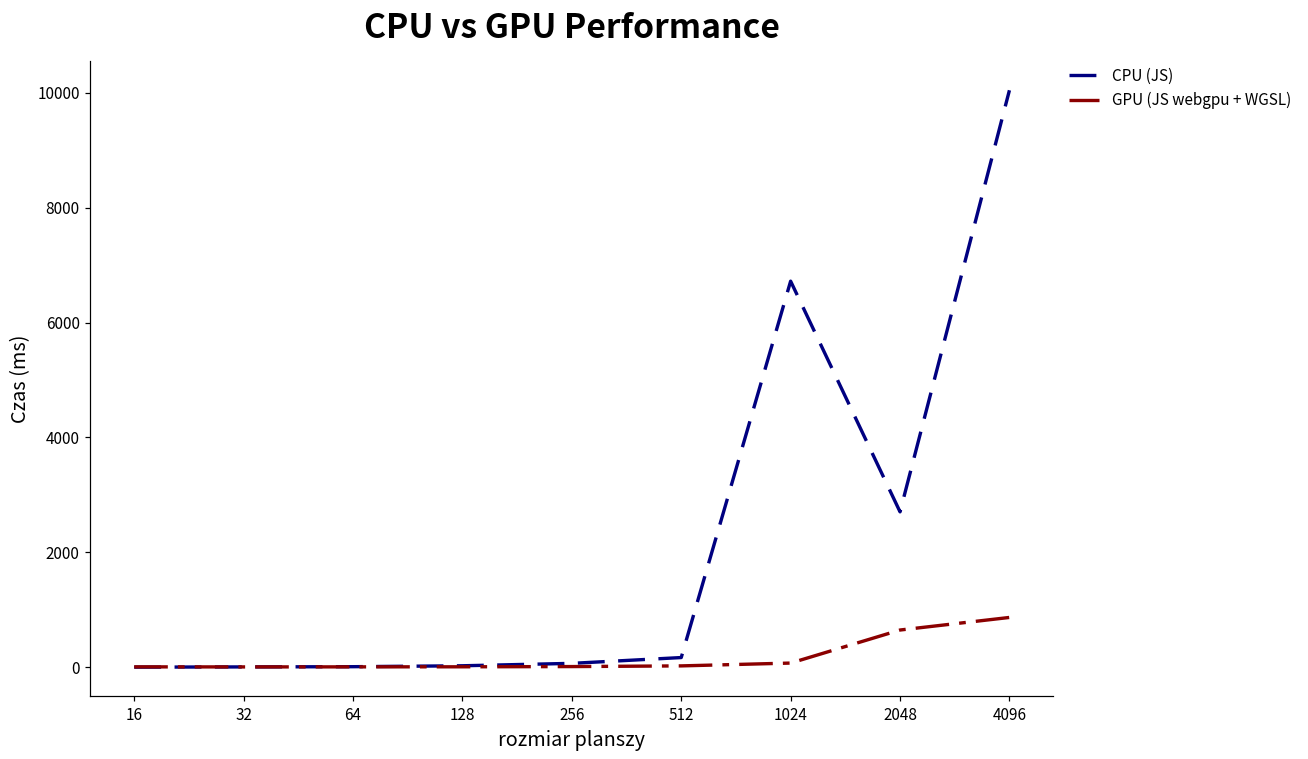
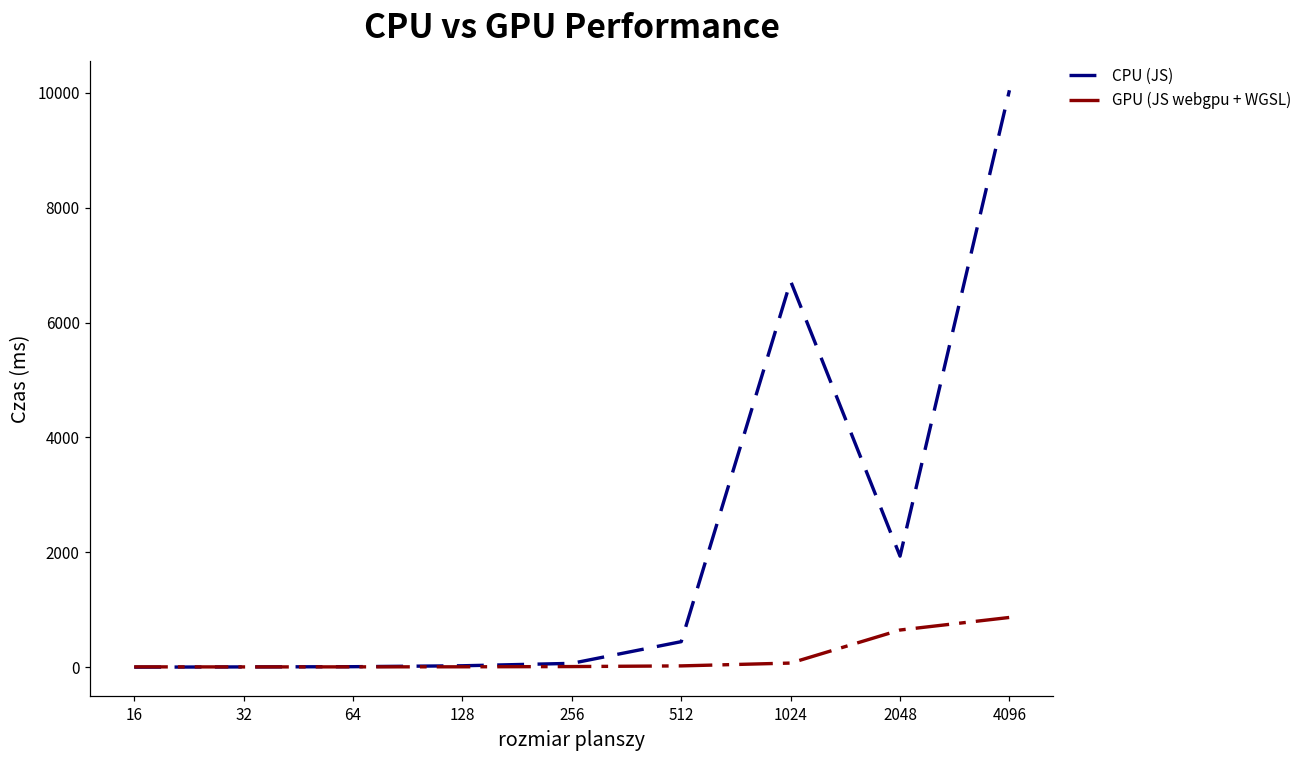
  {
    "CPU (JS)": {
      "256": 100,
-     "512": 200,
+     "512": 400,
      "1024": 6700,
-     "2048": 2700,
+     "2048": 1900,
      "4096": 10000
    },
    "GPU (JS webgpu + WGSL)": {
      "256": 0,
      "512": 0,
      "1024": 100,
      "2048": 600,
      "4096": 900
    }
  }
